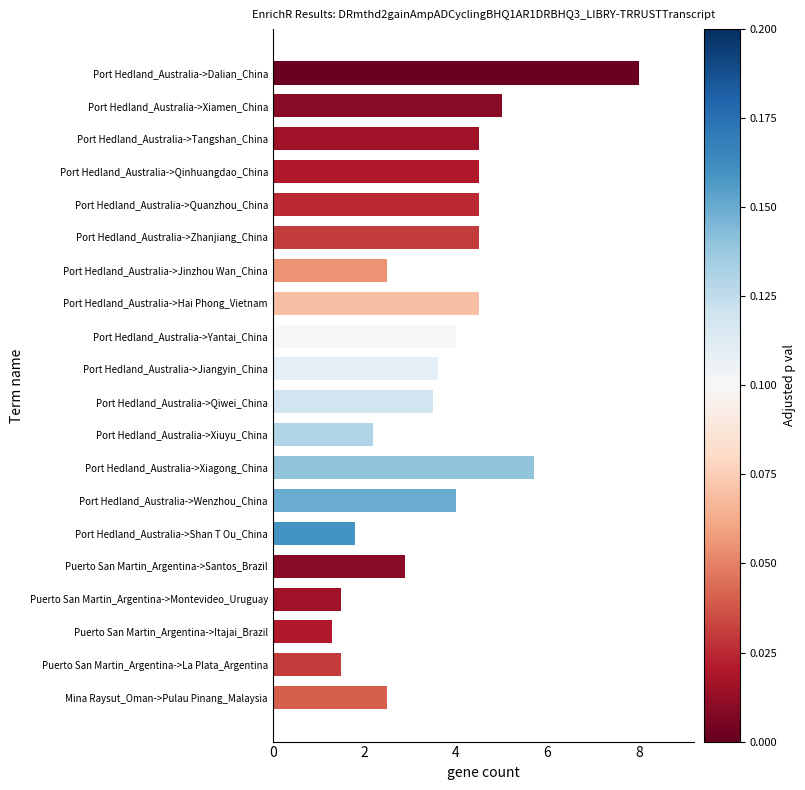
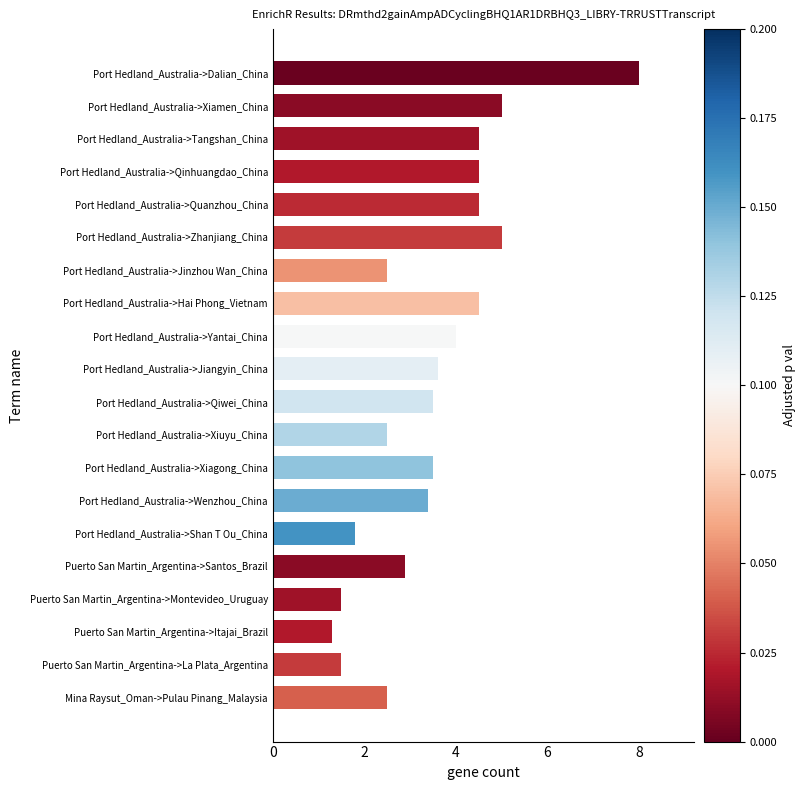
  {
    "Port Hedland_Australia->Dalian_China": 8.0,
    "Port Hedland_Australia->Xiamen_China": 5.0,
    "Port Hedland_Australia->Tangshan_China": 4.5,
    "Port Hedland_Australia->Qinhuangdao_China": 4.5,
    "Port Hedland_Australia->Quanzhou_China": 4.5,
-   "Port Hedland_Australia->Zhanjiang_China": 4.5,
+   "Port Hedland_Australia->Zhanjiang_China": 5.0,
    "Port Hedland_Australia->Jinzhou Wan_China": 2.5,
    "Port Hedland_Australia->Hai Phong_Vietnam": 4.5,
    "Port Hedland_Australia->Yantai_China": 4.0,
    "Port Hedland_Australia->Jiangyin_China": 3.6,
    "Port Hedland_Australia->Qiwei_China": 3.5,
-   "Port Hedland_Australia->Xiuyu_China": 2.2,
-   "Port Hedland_Australia->Xiagong_China": 5.7,
-   "Port Hedland_Australia->Wenzhou_China": 4.0,
+   "Port Hedland_Australia->Xiuyu_China": 2.5,
+   "Port Hedland_Australia->Xiagong_China": 3.5,
+   "Port Hedland_Australia->Wenzhou_China": 3.4,
    "Port Hedland_Australia->Shan T Ou_China": 1.8,
    "Puerto San Martin_Argentina->Santos_Brazil": 2.9,
    "Puerto San Martin_Argentina->Montevideo_Uruguay": 1.5,
    "Puerto San Martin_Argentina->Itajai_Brazil": 1.3,
    "Puerto San Martin_Argentina->La Plata_Argentina": 1.5,
    "Mina Raysut_Oman->Pulau Pinang_Malaysia": 2.5
  }
